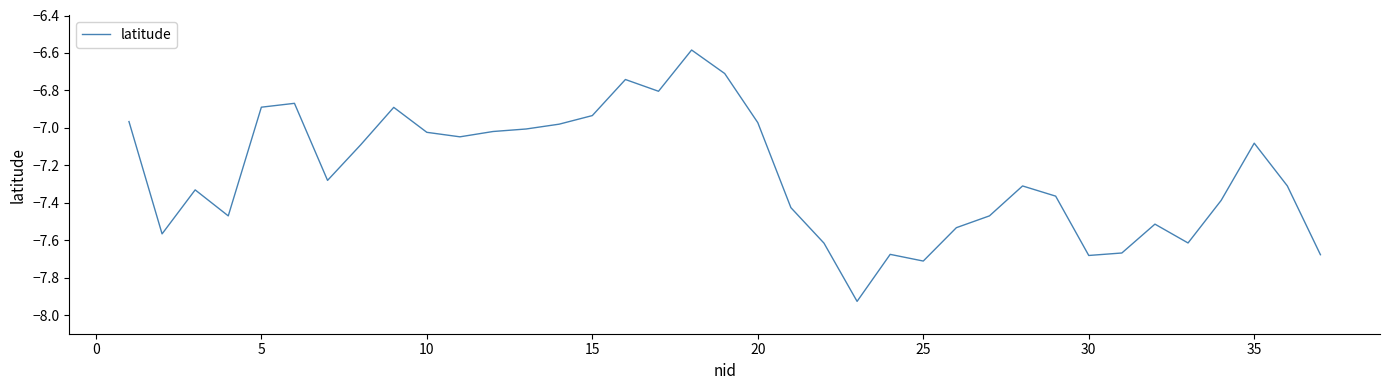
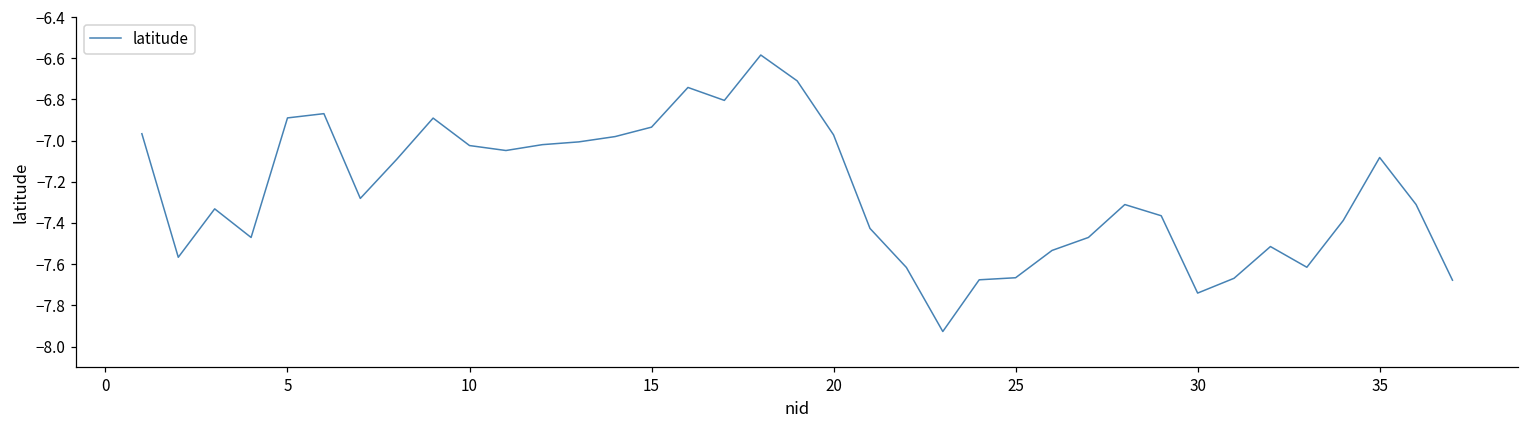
  {
    "5": -6.89,
    "10": -7.02,
    "15": -6.93,
    "20": -6.97,
-   "25": -7.71,
-   "30": -7.68,
+   "25": -7.67,
+   "30": -7.74,
    "35": -7.08
  }
